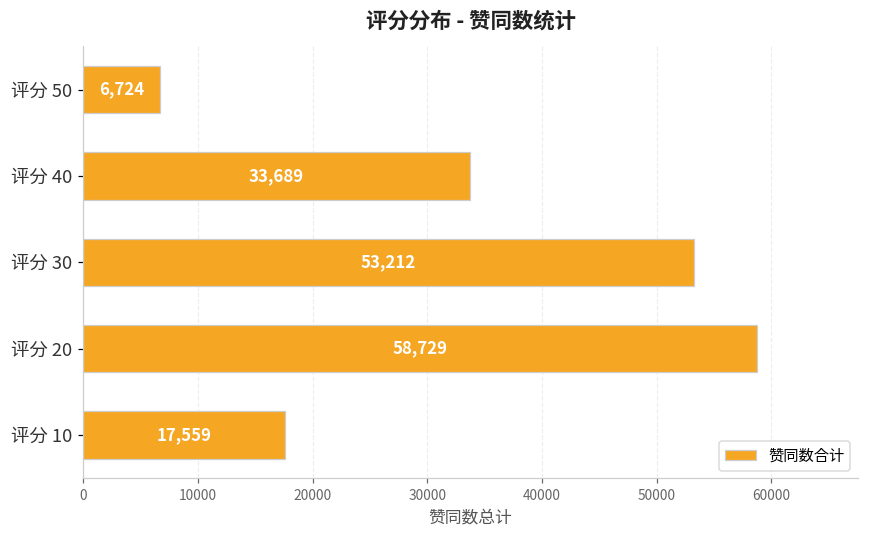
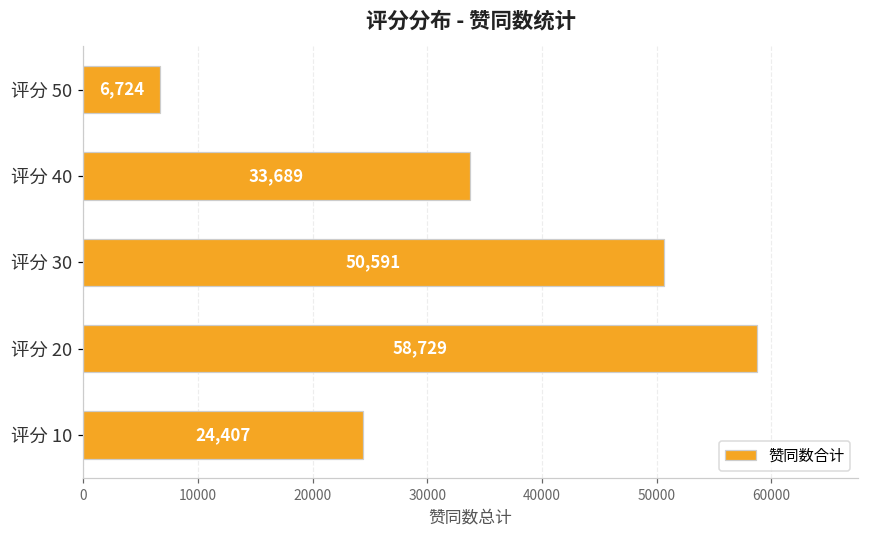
  {
    "评分 50": "6,724",
    "评分 40": "33,689",
-   "评分 30": "53,212",
+   "评分 30": "50,591",
    "评分 20": "58,729",
-   "评分 10": "17,559"
+   "评分 10": "24,407"
  }
